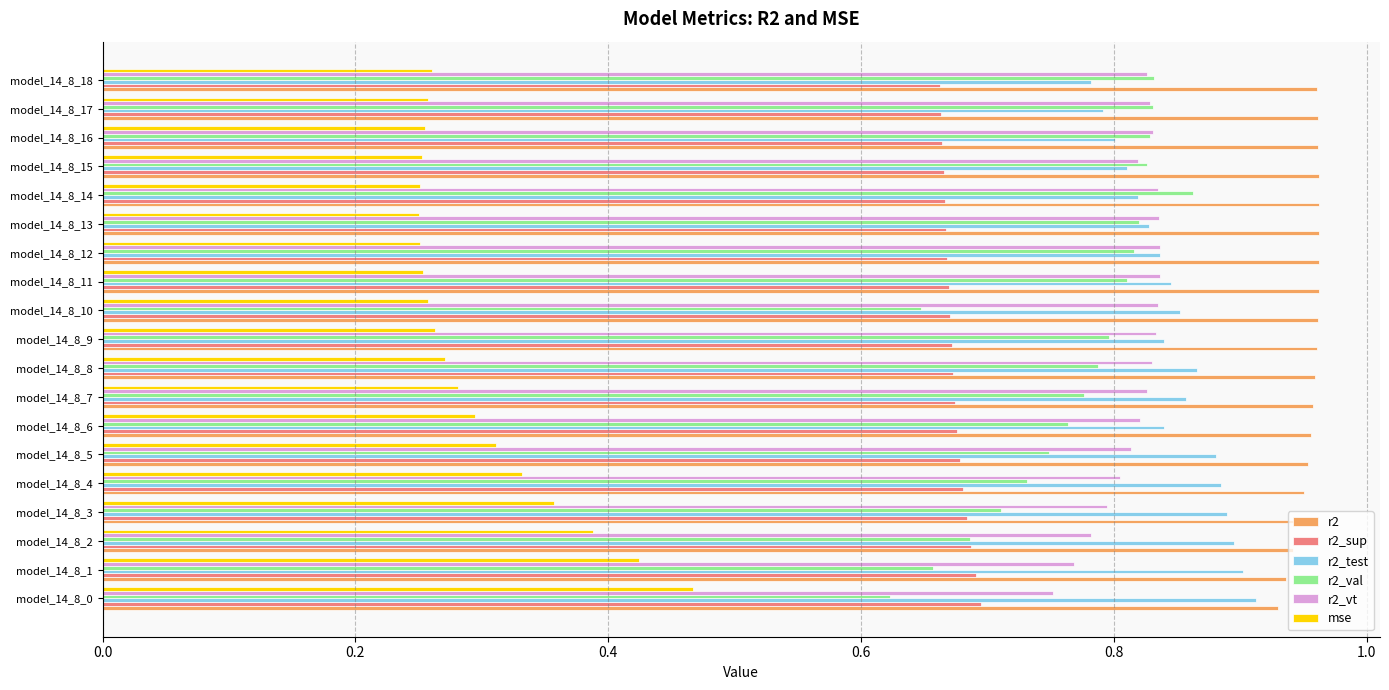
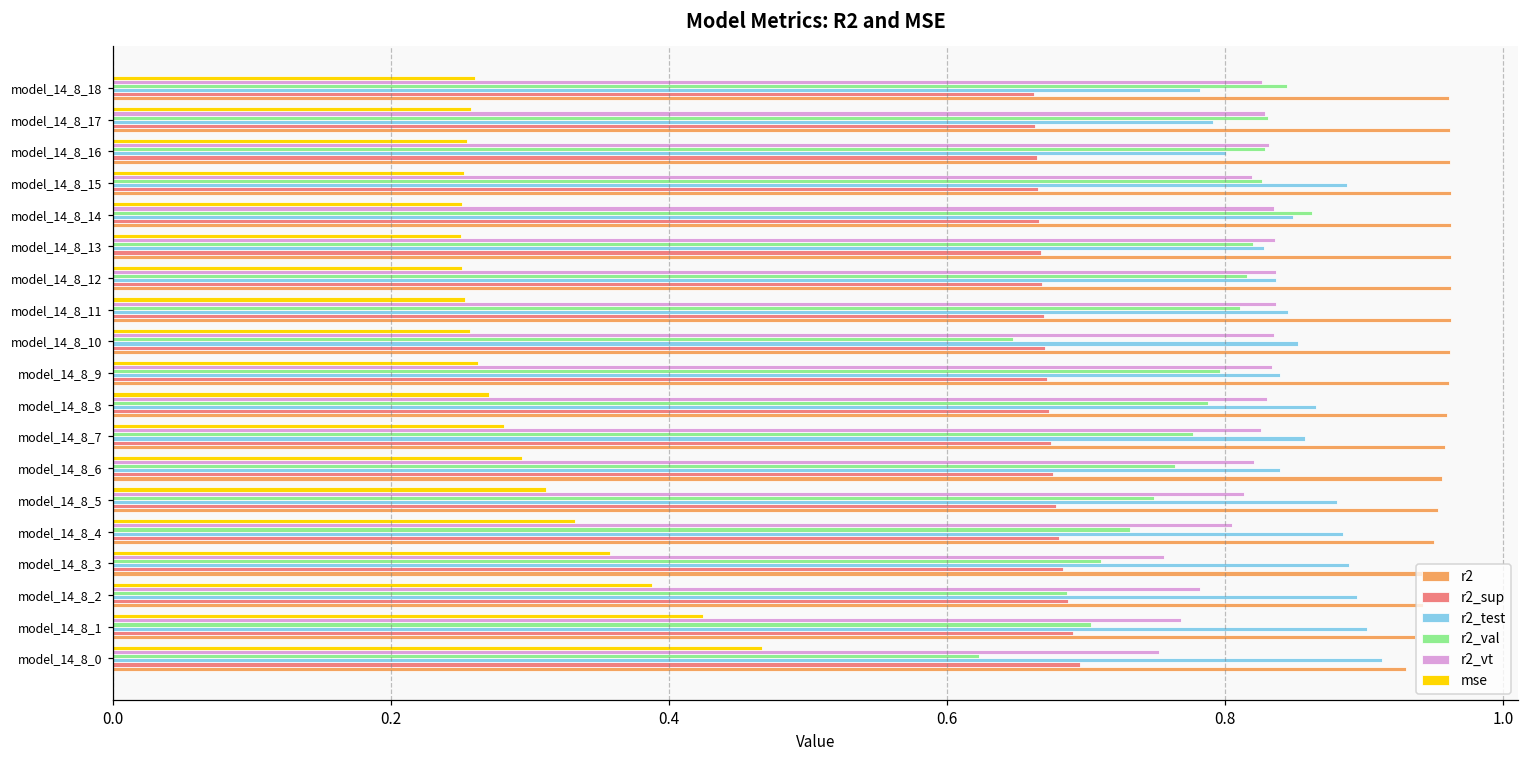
  {
    "r2_test": {
      "model_14_8_18": 0.782,
      "model_14_8_17": 0.791,
      "model_14_8_16": 0.801,
-     "model_14_8_15": 0.810,
-     "model_14_8_14": 0.819,
+     "model_14_8_15": 0.888,
+     "model_14_8_14": 0.849,
      "model_14_8_13": 0.828,
      "model_14_8_12": 0.837,
      "model_14_8_11": 0.845,
      "model_14_8_10": 0.852,
      "model_14_8_9": 0.840,
      "model_14_8_8": 0.866,
      "model_14_8_7": 0.857,
      "model_14_8_6": 0.840,
      "model_14_8_5": 0.881,
      "model_14_8_4": 0.885,
      "model_14_8_3": 0.889,
      "model_14_8_2": 0.895,
      "model_14_8_1": 0.902,
      "model_14_8_0": 0.912
    },
    "r2_val": {
-     "model_14_8_18": 0.832,
+     "model_14_8_18": 0.844,
      "model_14_8_17": 0.831,
      "model_14_8_16": 0.829,
      "model_14_8_15": 0.827,
      "model_14_8_14": 0.862,
      "model_14_8_13": 0.820,
      "model_14_8_12": 0.816,
      "model_14_8_11": 0.811,
      "model_14_8_10": 0.648,
      "model_14_8_9": 0.797,
      "model_14_8_8": 0.788,
      "model_14_8_7": 0.777,
      "model_14_8_6": 0.764,
      "model_14_8_5": 0.749,
      "model_14_8_4": 0.731,
      "model_14_8_3": 0.711,
      "model_14_8_2": 0.686,
-     "model_14_8_1": 0.657,
+     "model_14_8_1": 0.703,
      "model_14_8_0": 0.623
    },
    "r2_vt": {
      "model_14_8_18": 0.826,
      "model_14_8_17": 0.829,
      "model_14_8_16": 0.831,
      "model_14_8_15": 0.820,
      "model_14_8_14": 0.835,
      "model_14_8_13": 0.836,
      "model_14_8_12": 0.836,
      "model_14_8_11": 0.836,
      "model_14_8_10": 0.835,
      "model_14_8_9": 0.833,
      "model_14_8_8": 0.830,
      "model_14_8_7": 0.826,
      "model_14_8_6": 0.821,
      "model_14_8_5": 0.814,
      "model_14_8_4": 0.805,
-     "model_14_8_3": 0.794,
+     "model_14_8_3": 0.756,
      "model_14_8_2": 0.782,
      "model_14_8_1": 0.768,
      "model_14_8_0": 0.752
    },
    "mse": {
      "model_14_8_18": 0.261,
      "model_14_8_17": 0.258,
      "model_14_8_16": 0.255,
      "model_14_8_15": 0.253,
      "model_14_8_14": 0.251,
      "model_14_8_13": 0.251,
      "model_14_8_12": 0.251,
      "model_14_8_11": 0.253,
      "model_14_8_10": 0.257,
      "model_14_8_9": 0.263,
      "model_14_8_8": 0.271,
      "model_14_8_7": 0.281,
      "model_14_8_6": 0.294,
      "model_14_8_5": 0.311,
      "model_14_8_4": 0.332,
      "model_14_8_3": 0.358,
      "model_14_8_2": 0.388,
      "model_14_8_1": 0.424,
      "model_14_8_0": 0.467
    }
  }
